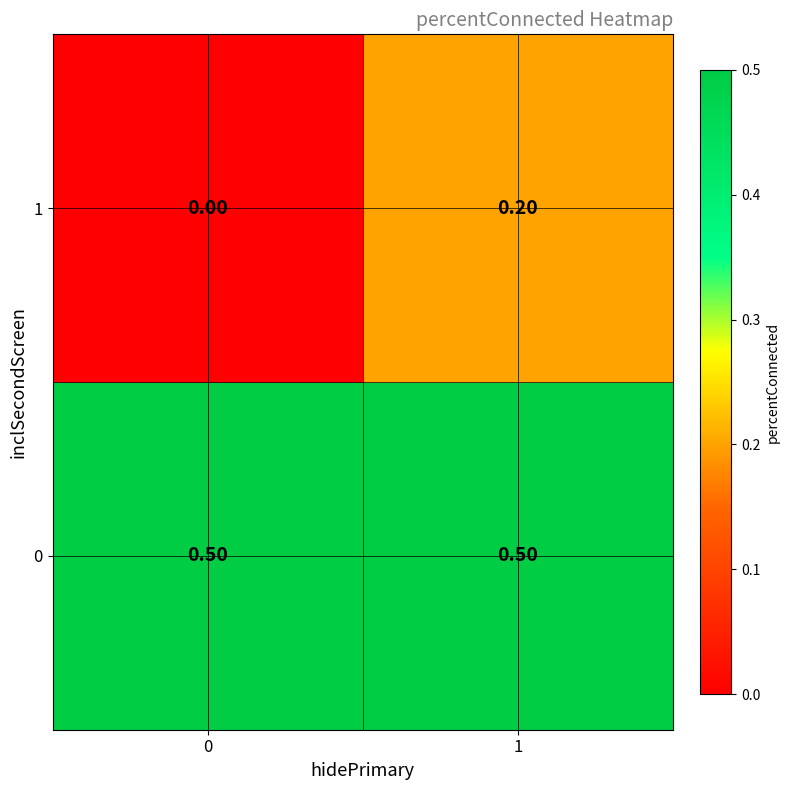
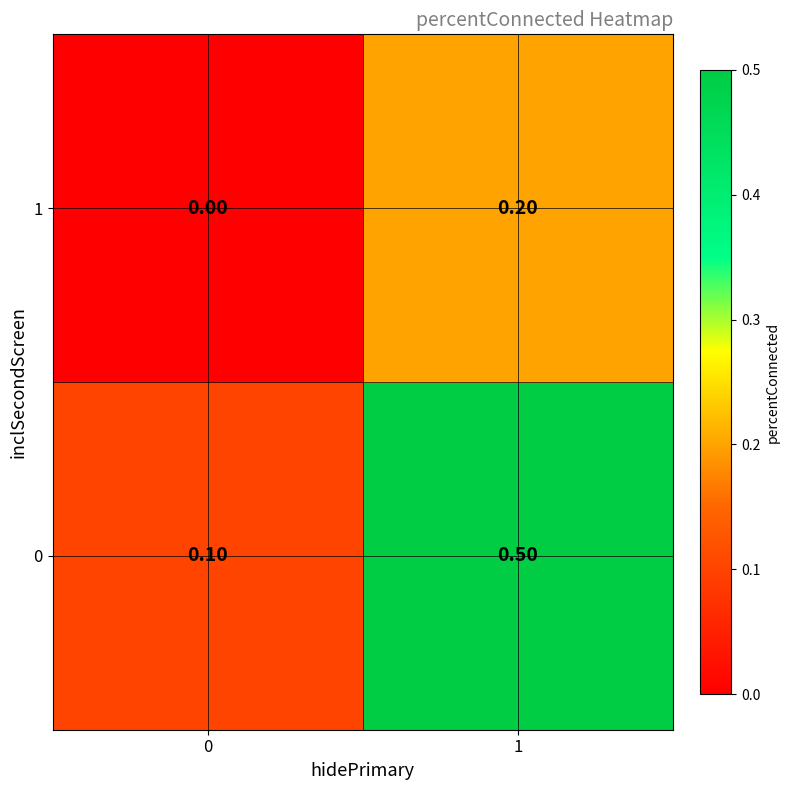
  {
    "1": {
      "0": 0.00,
      "1": 0.20
    },
    "0": {
-     "0": 0.50,
+     "0": 0.10,
      "1": 0.50
    }
  }
